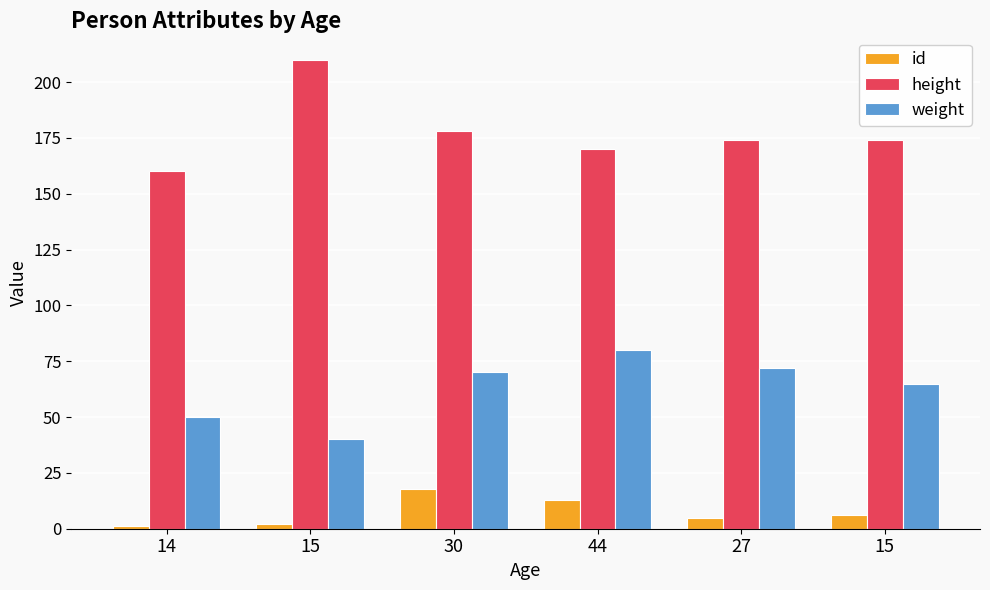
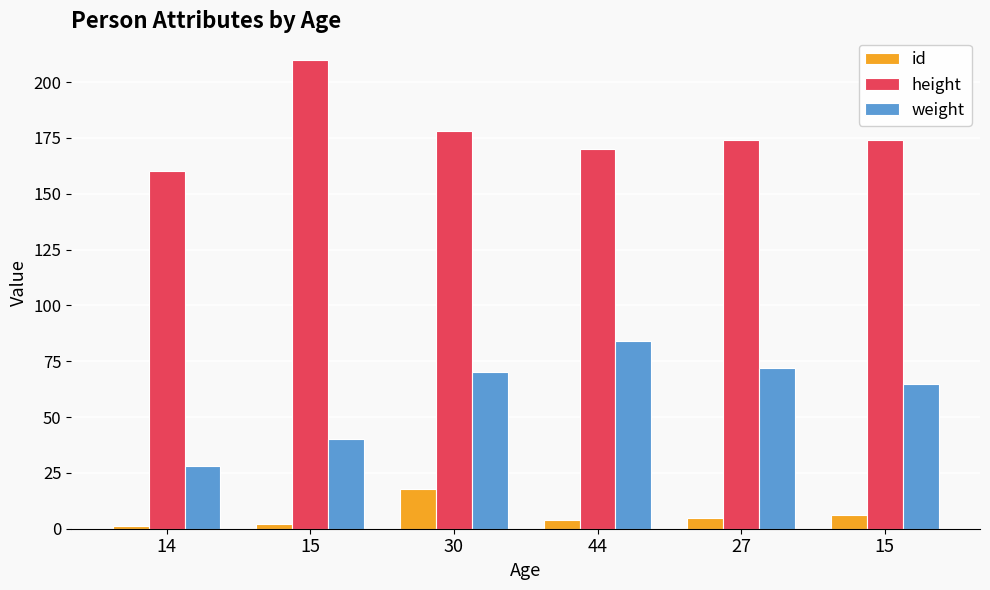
  {
    "id": {
      "30": 18,
-     "44": 13,
+     "44": 4,
      "27": 5
    },
    "height": {
      "14": 160,
      "30": 178,
      "44": 170,
      "27": 174
    },
    "weight": {
-     "14": 50,
+     "14": 28,
      "30": 70,
-     "44": 80,
+     "44": 84,
      "27": 72
    }
  }
